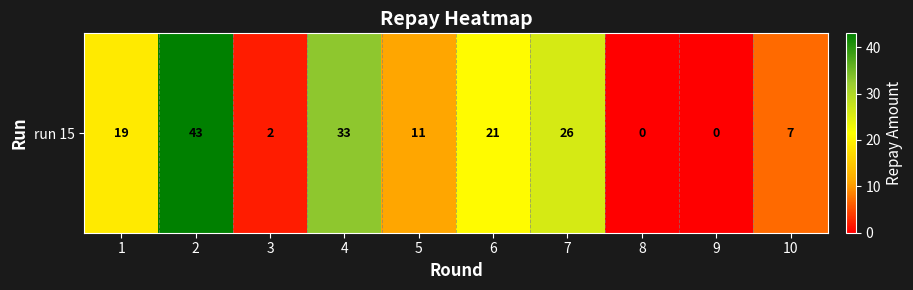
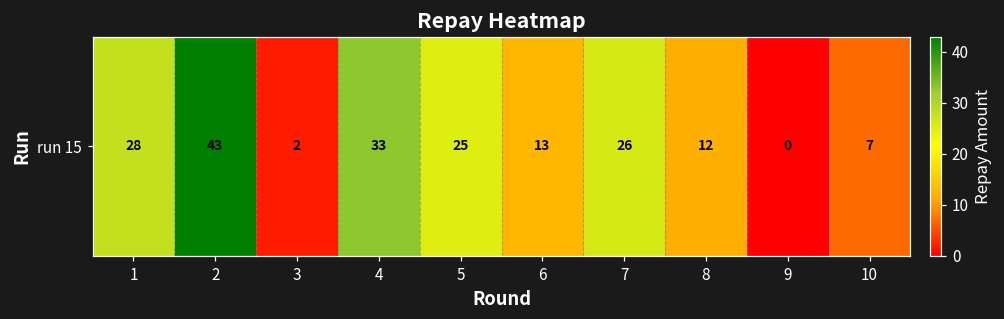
  {
    "run 15": {
-     "1": 19,
+     "1": 28,
      "2": 43,
      "3": 2,
      "4": 33,
-     "5": 11,
-     "6": 21,
+     "5": 25,
+     "6": 13,
      "7": 26,
-     "8": 0,
+     "8": 12,
      "9": 0,
      "10": 7
    }
  }
